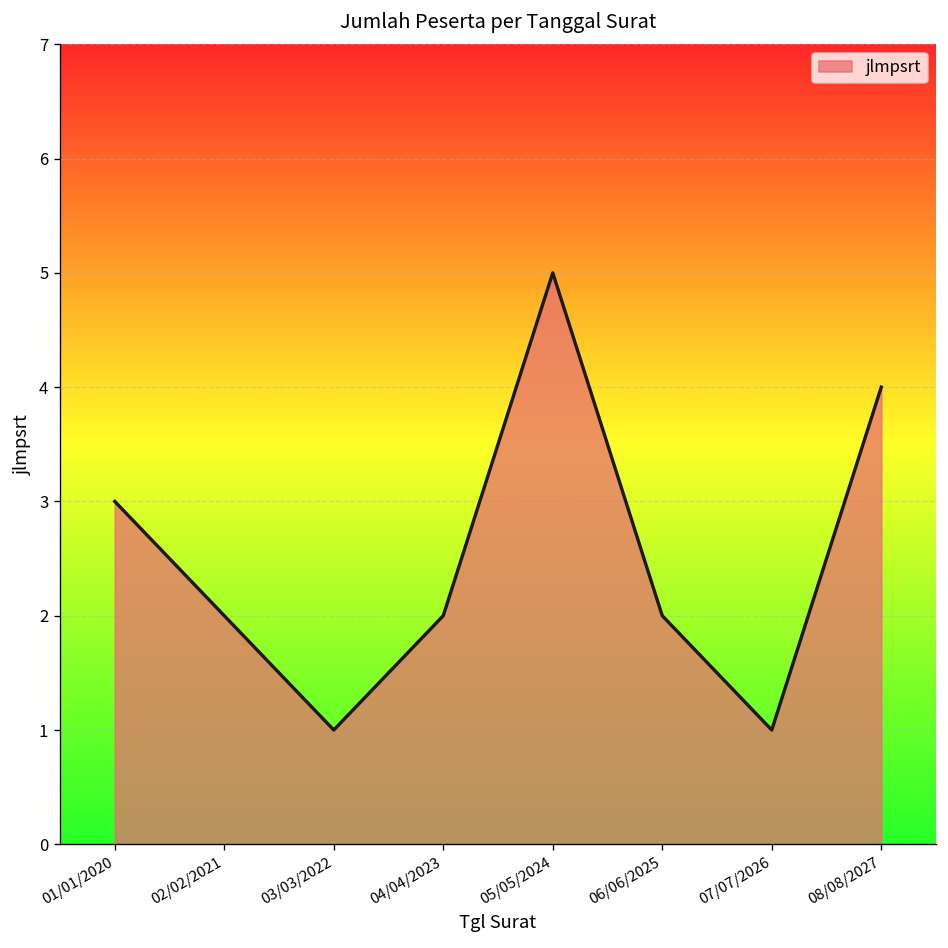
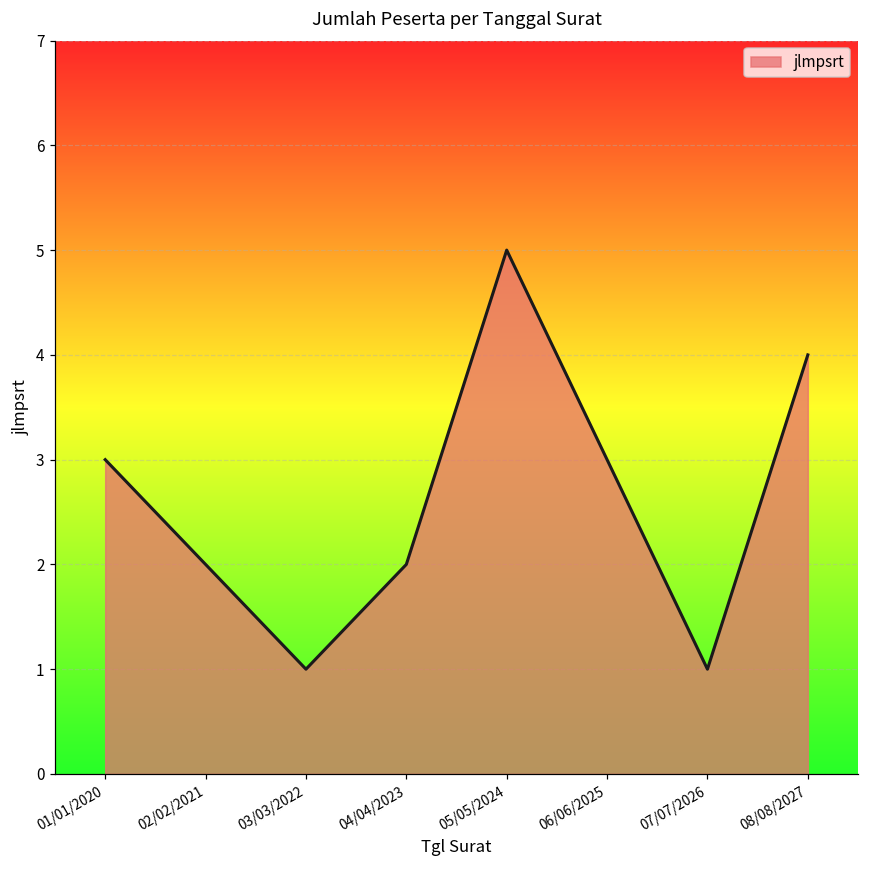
  {
    "01/01/2020": 3,
    "02/02/2021": 2,
    "03/03/2022": 1,
    "04/04/2023": 2,
    "05/05/2024": 5,
-   "06/06/2025": 2,
+   "06/06/2025": 3,
    "07/07/2026": 1,
    "08/08/2027": 4
  }
